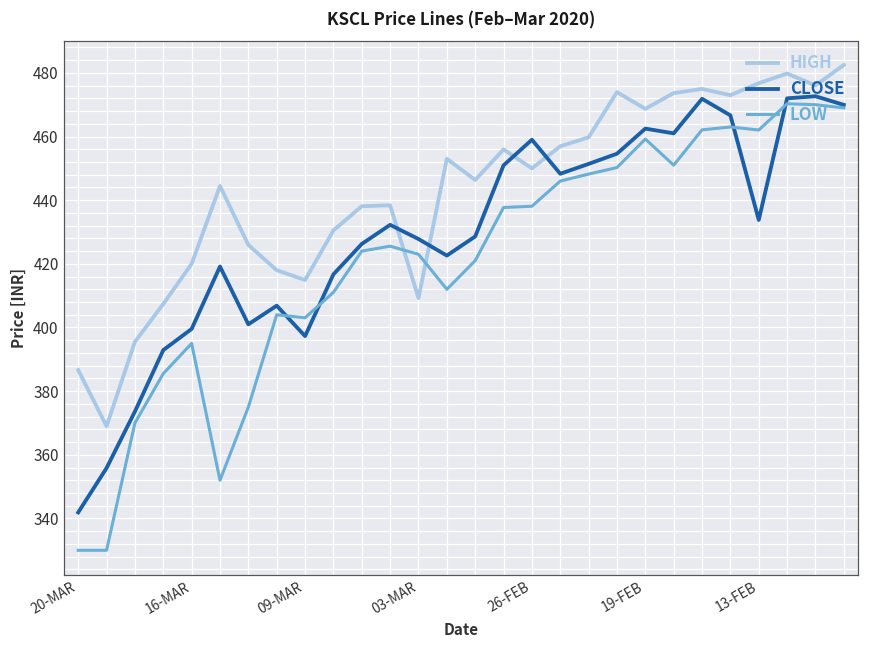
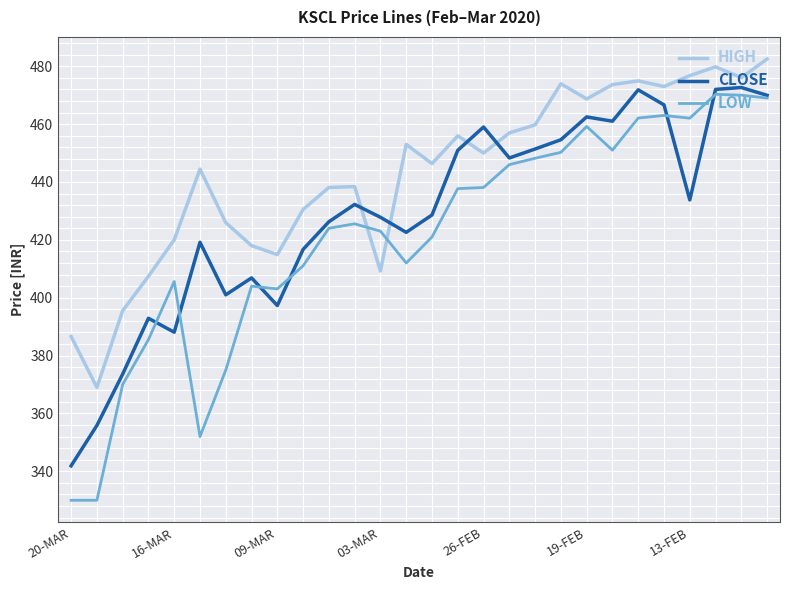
  {
    "HIGH": {
      "20-MAR": 387,
      "16-MAR": 420,
      "09-MAR": 415,
      "03-MAR": 409,
      "26-FEB": 450,
      "19-FEB": 469,
      "13-FEB": 477
    },
    "CLOSE": {
      "20-MAR": 342,
-     "16-MAR": 400,
+     "16-MAR": 388,
      "09-MAR": 397,
      "03-MAR": 428,
      "26-FEB": 459,
      "19-FEB": 462,
      "13-FEB": 434
    },
    "LOW": {
      "20-MAR": 330,
-     "16-MAR": 395,
+     "16-MAR": 406,
      "09-MAR": 403,
      "03-MAR": 423,
      "26-FEB": 438,
      "19-FEB": 459,
      "13-FEB": 462
    }
  }
